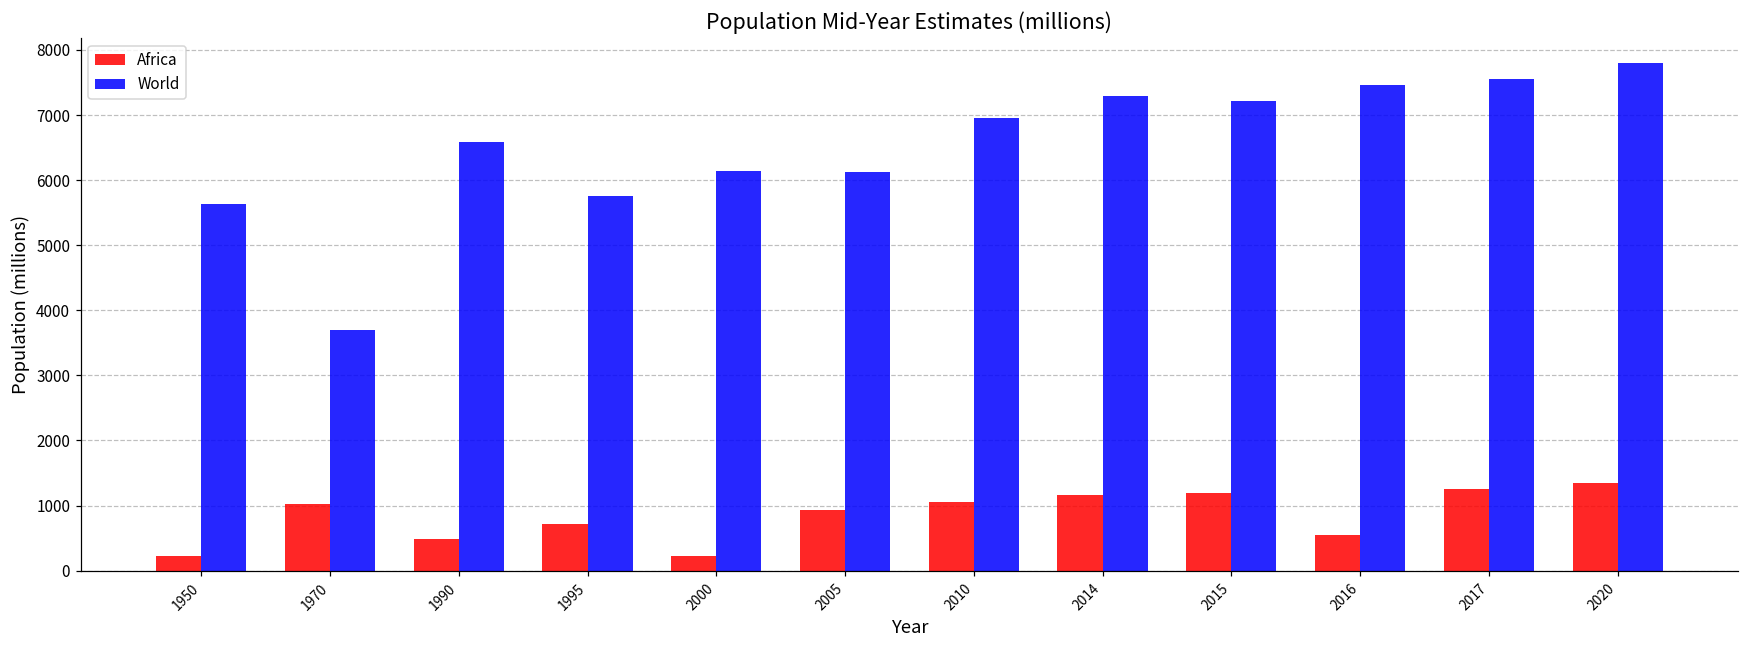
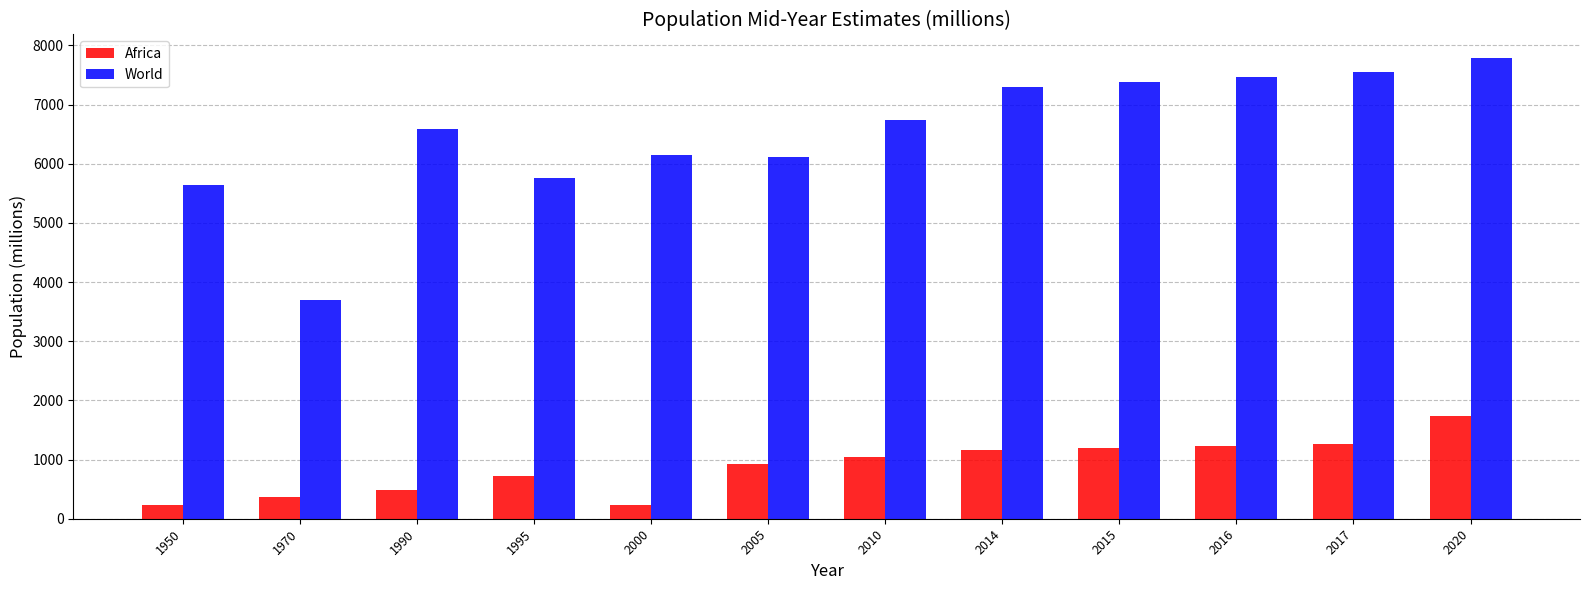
  {
    "Africa": {
      "1950": 200,
-     "1970": 1000,
+     "1970": 400,
      "1990": 500,
      "1995": 700,
      "2000": 200,
      "2005": 900,
      "2010": 1000,
      "2014": 1200,
      "2015": 1200,
-     "2016": 500,
+     "2016": 1200,
      "2017": 1300,
-     "2020": 1400
+     "2020": 1700
    },
    "World": {
      "1950": 5600,
      "1970": 3700,
      "1990": 6600,
      "1995": 5800,
      "2000": 6100,
      "2005": 6100,
-     "2010": 7000,
+     "2010": 6700,
      "2014": 7300,
-     "2015": 7200,
+     "2015": 7400,
      "2016": 7500,
      "2017": 7600,
      "2020": 7800
    }
  }
